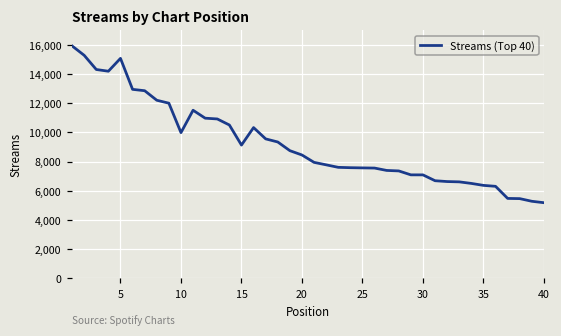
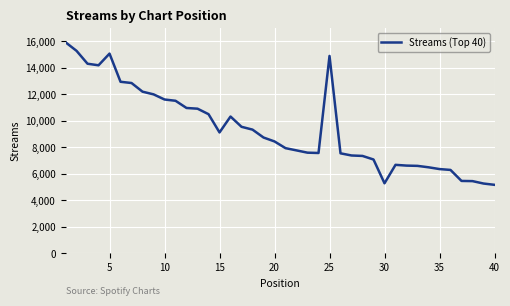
  {
    "5": "15,100",
-   "10": "10,000",
+   "10": "11,600",
    "15": "9,100",
    "20": "8,500",
-   "25": "7,600",
-   "30": "7,100",
+   "25": "14,900",
+   "30": "5,300",
    "35": "6,400",
    "40": "5,200"
  }
